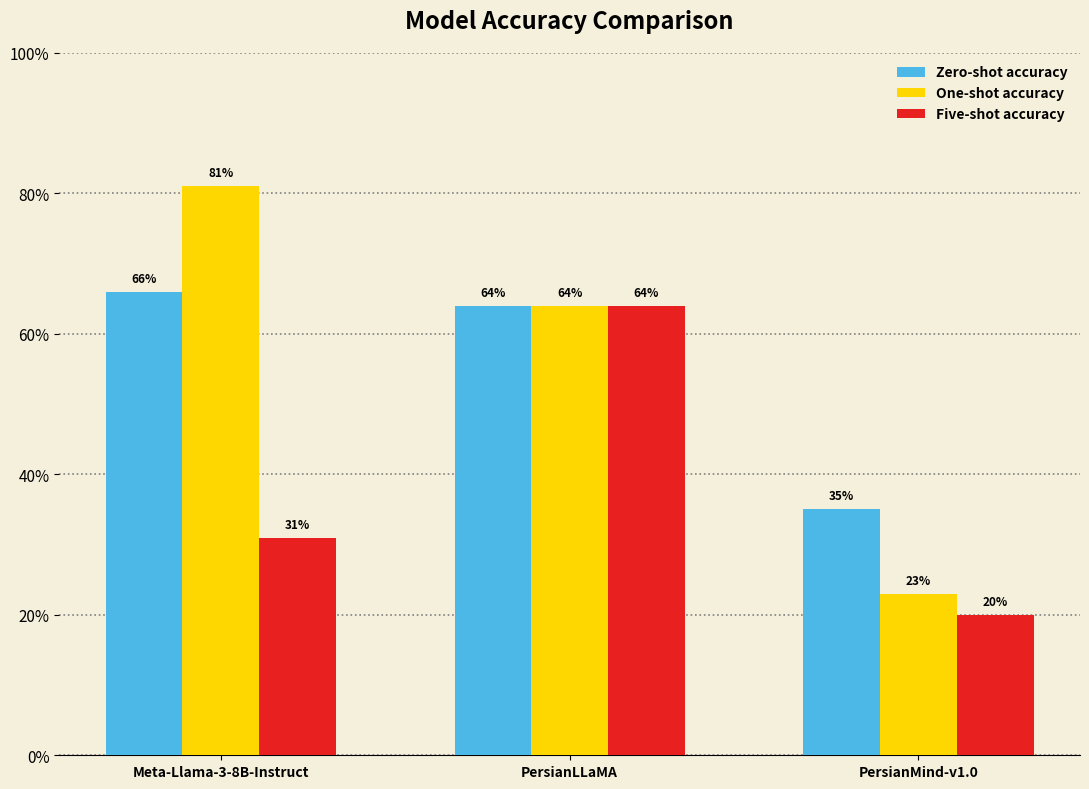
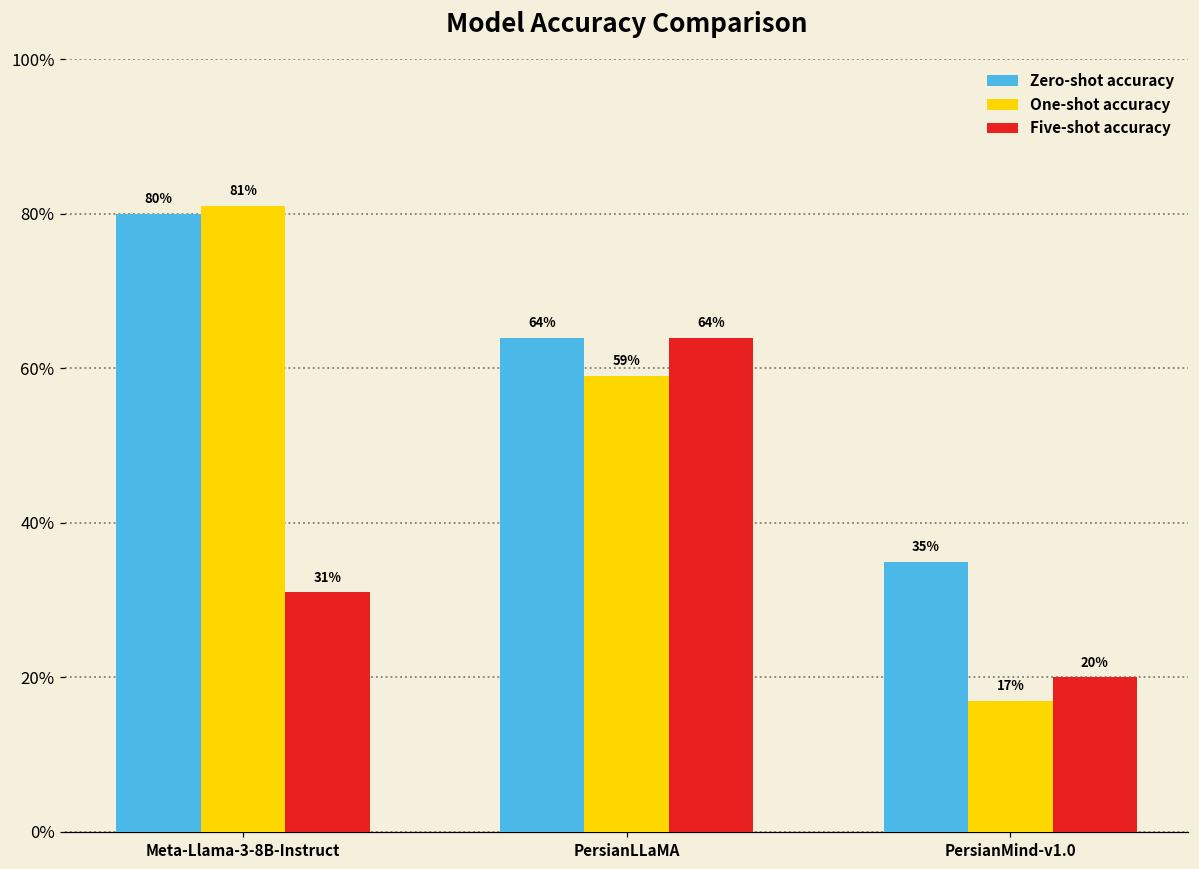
  {
    "Zero-shot accuracy": {
-     "Meta-Llama-3-8B-Instruct": "66%",
+     "Meta-Llama-3-8B-Instruct": "80%",
      "PersianLLaMA": "64%",
      "PersianMind-v1.0": "35%"
    },
    "One-shot accuracy": {
      "Meta-Llama-3-8B-Instruct": "81%",
-     "PersianLLaMA": "64%",
-     "PersianMind-v1.0": "23%"
+     "PersianLLaMA": "59%",
+     "PersianMind-v1.0": "17%"
    },
    "Five-shot accuracy": {
      "Meta-Llama-3-8B-Instruct": "31%",
      "PersianLLaMA": "64%",
      "PersianMind-v1.0": "20%"
    }
  }
